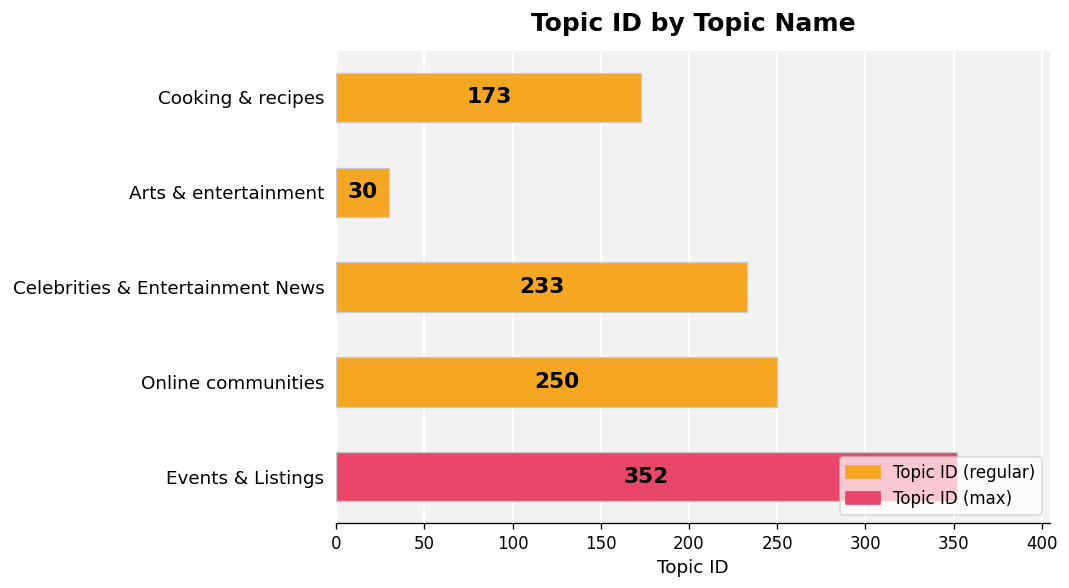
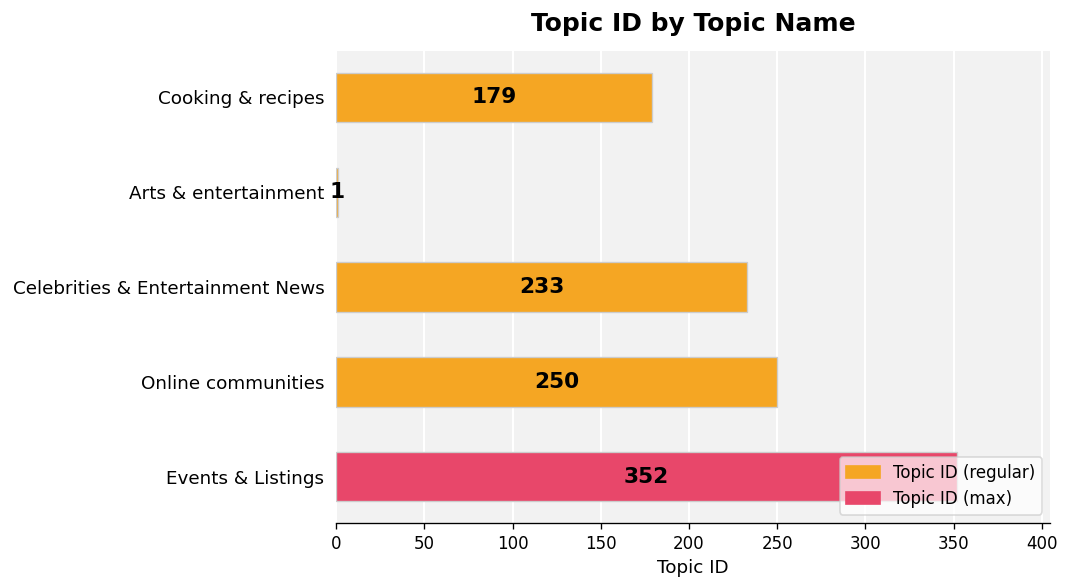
  {
-   "Cooking & recipes": 173,
-   "Arts & entertainment": 30,
+   "Cooking & recipes": 179,
+   "Arts & entertainment": 1,
    "Celebrities & Entertainment News": 233,
    "Online communities": 250
  }
